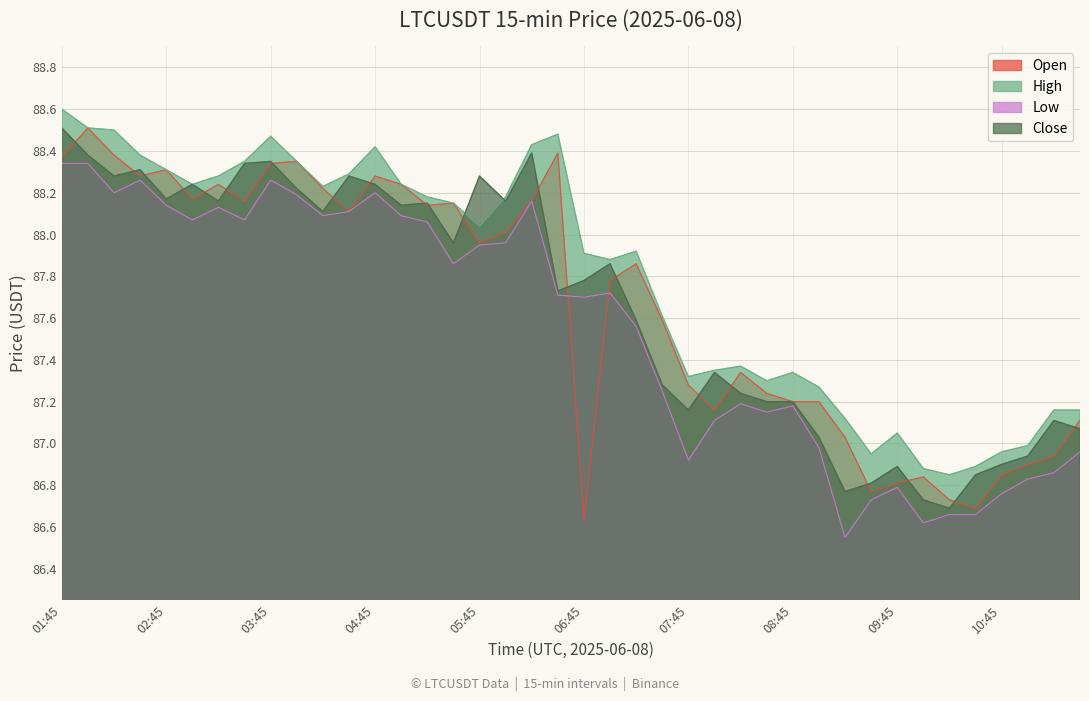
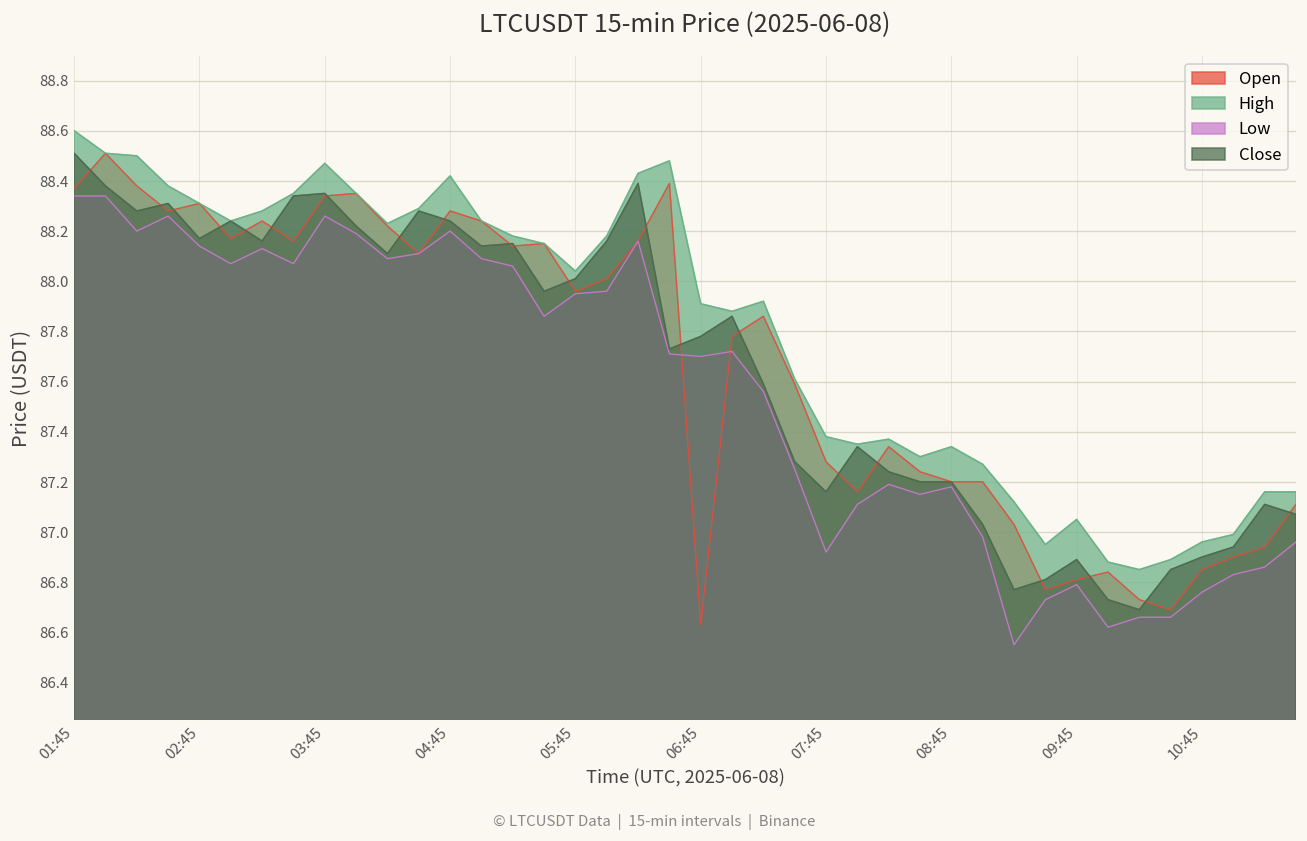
  {
    "Open": {
      "01:45": 88.37,
      "04:45": 88.28,
      "06:45": 86.63,
      "07:45": 87.28,
      "09:45": 86.81,
      "10:45": 86.85
    },
    "High": {
      "01:45": 88.60,
      "03:45": 88.47,
      "04:45": 88.42,
      "05:45": 88.04,
      "06:45": 87.91,
-     "07:45": 87.32,
+     "07:45": 87.38,
      "08:45": 87.34,
      "09:45": 87.05,
      "10:45": 86.96
    },
    "Low": {
      "01:45": 88.34,
      "02:45": 88.14,
      "03:45": 88.26,
      "04:45": 88.20,
      "06:45": 87.70,
      "07:45": 86.92,
      "08:45": 87.18,
      "09:45": 86.79,
      "10:45": 86.76
    },
    "Close": {
      "01:45": 88.51,
      "02:45": 88.17,
      "04:45": 88.24,
-     "05:45": 88.28,
+     "05:45": 88.01,
      "06:45": 87.78,
      "07:45": 87.16,
      "09:45": 86.89,
      "10:45": 86.90
    }
  }
